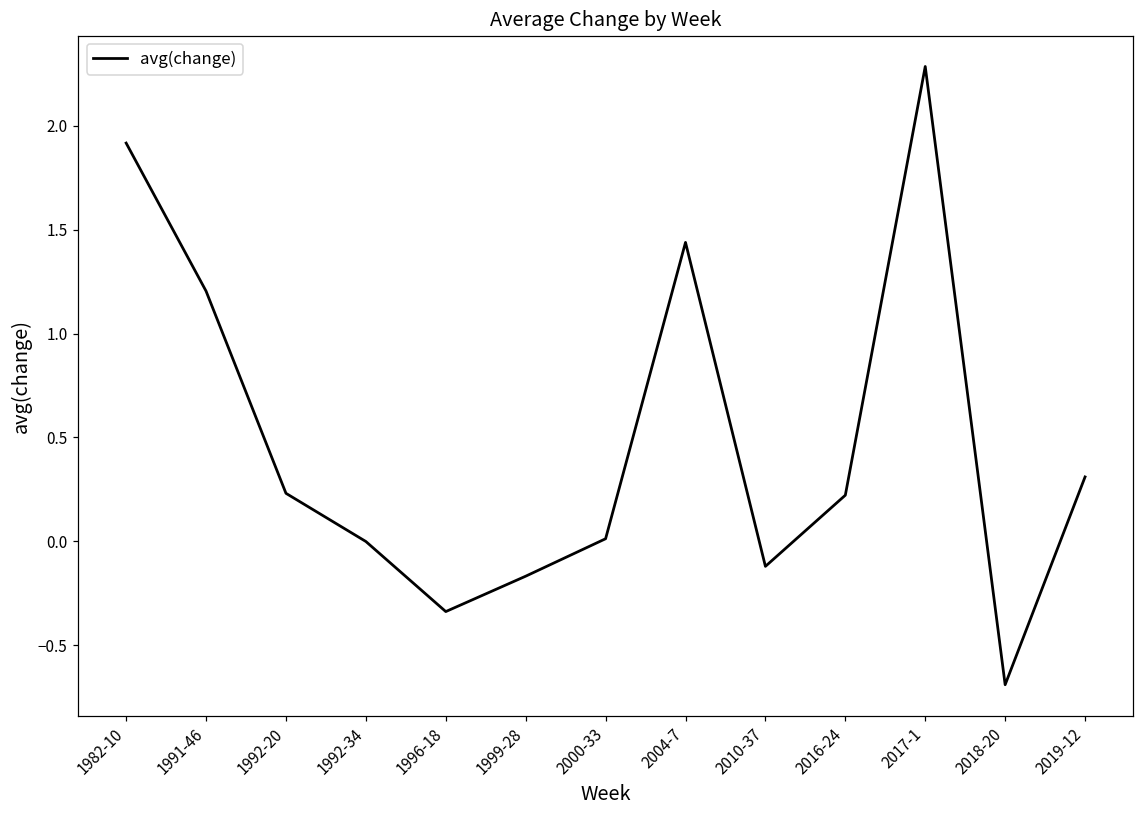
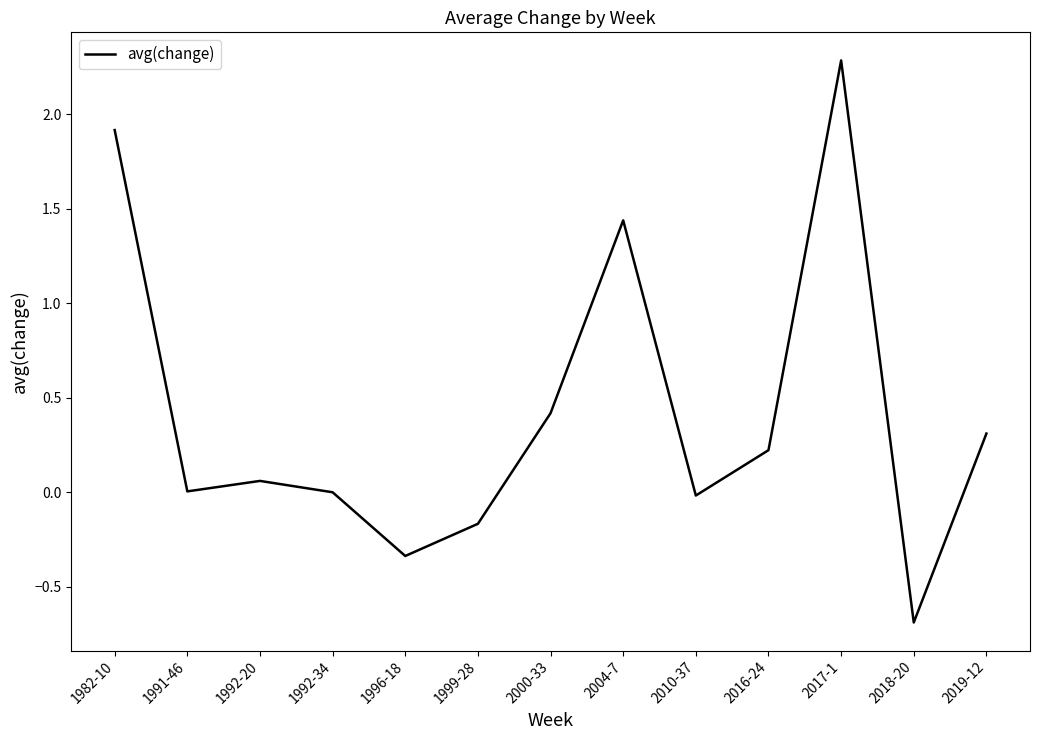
  {
    "1982-10": 1.92,
-   "1991-46": 1.20,
-   "1992-20": 0.23,
+   "1991-46": 0.00,
+   "1992-20": 0.06,
    "1992-34": 0.00,
    "1996-18": -0.34,
    "1999-28": -0.17,
-   "2000-33": 0.01,
+   "2000-33": 0.42,
    "2004-7": 1.44,
-   "2010-37": -0.12,
+   "2010-37": -0.02,
    "2016-24": 0.22,
    "2017-1": 2.28,
    "2018-20": -0.69,
    "2019-12": 0.31
  }
